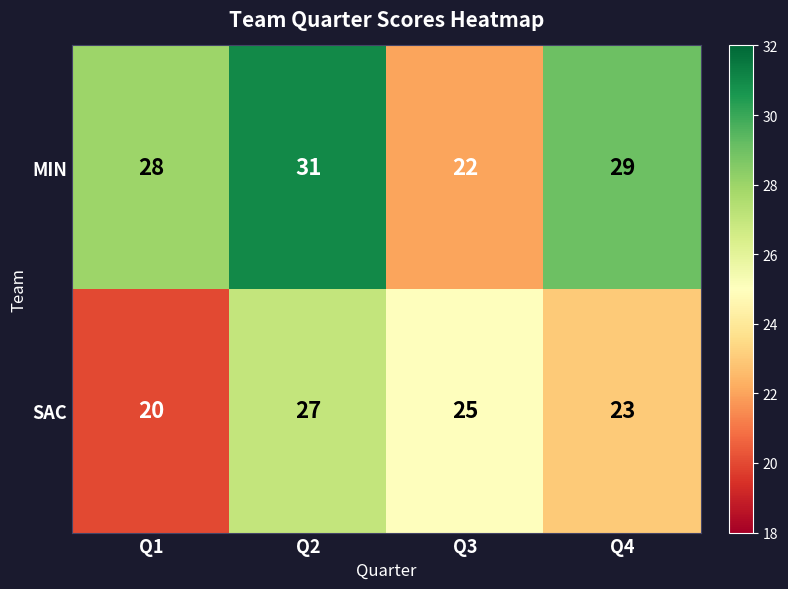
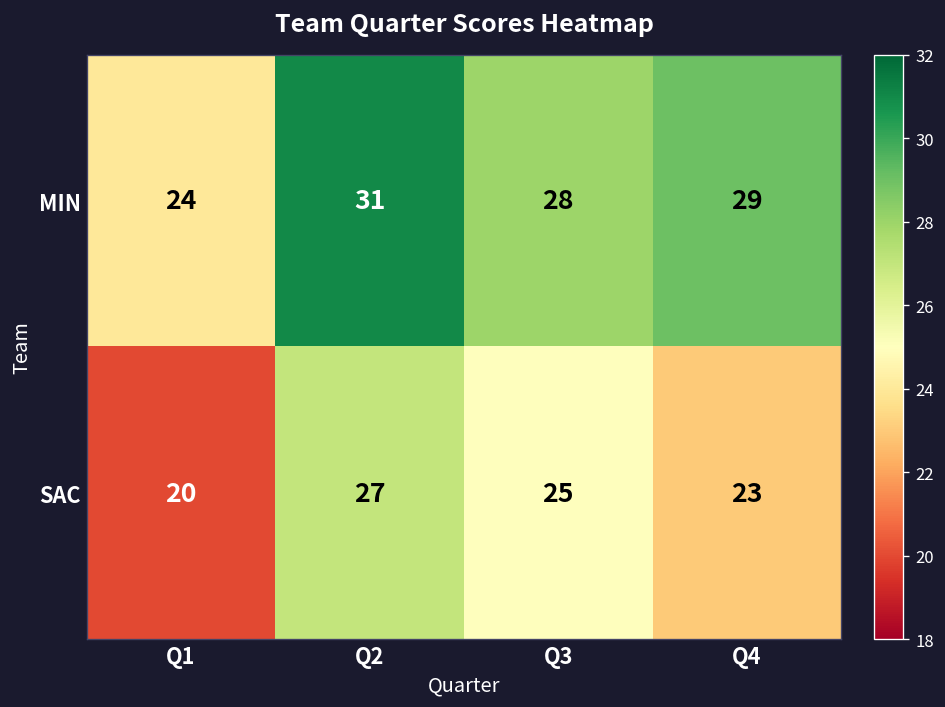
  {
    "MIN": {
-     "Q1": 28,
+     "Q1": 24,
      "Q2": 31,
-     "Q3": 22,
+     "Q3": 28,
      "Q4": 29
    },
    "SAC": {
      "Q1": 20,
      "Q2": 27,
      "Q3": 25,
      "Q4": 23
    }
  }
